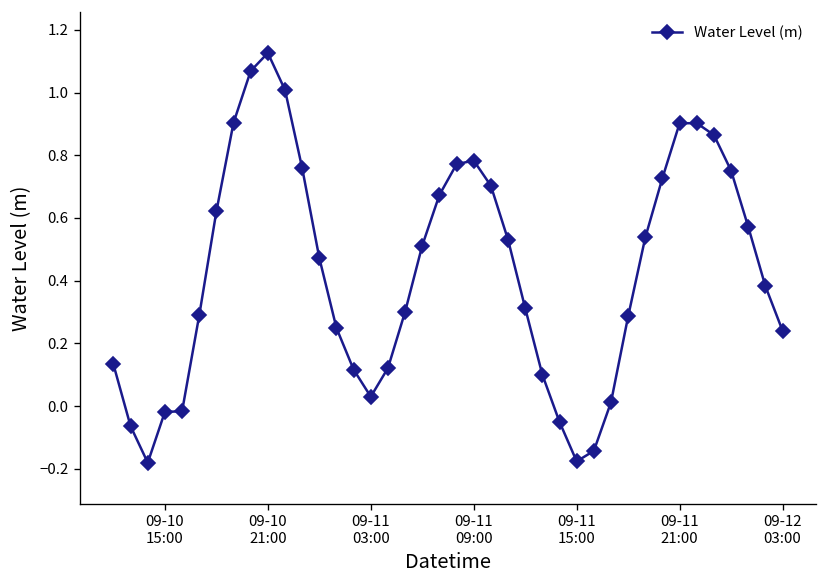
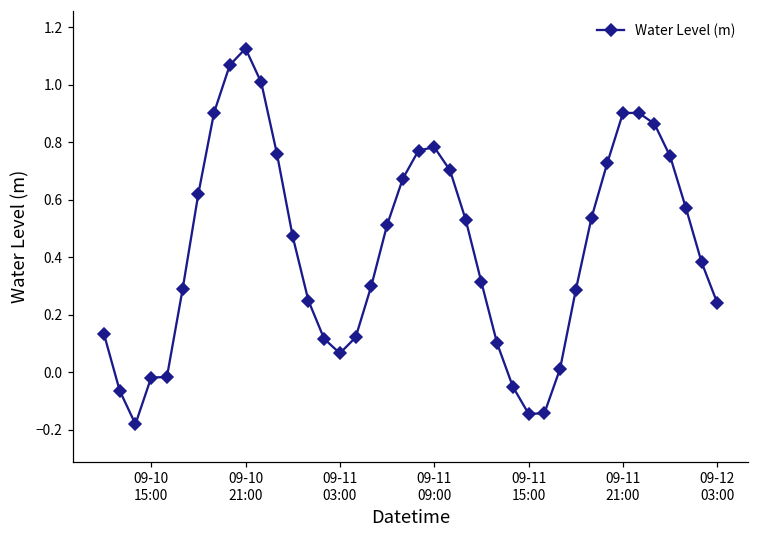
  {
    "09-10 15:00": -0.02,
    "09-10 21:00": 1.13,
-   "09-11 03:00": 0.03,
+   "09-11 03:00": 0.07,
    "09-11 09:00": 0.78,
-   "09-11 15:00": -0.18,
+   "09-11 15:00": -0.14,
    "09-11 21:00": 0.90,
    "09-12 03:00": 0.24
  }
